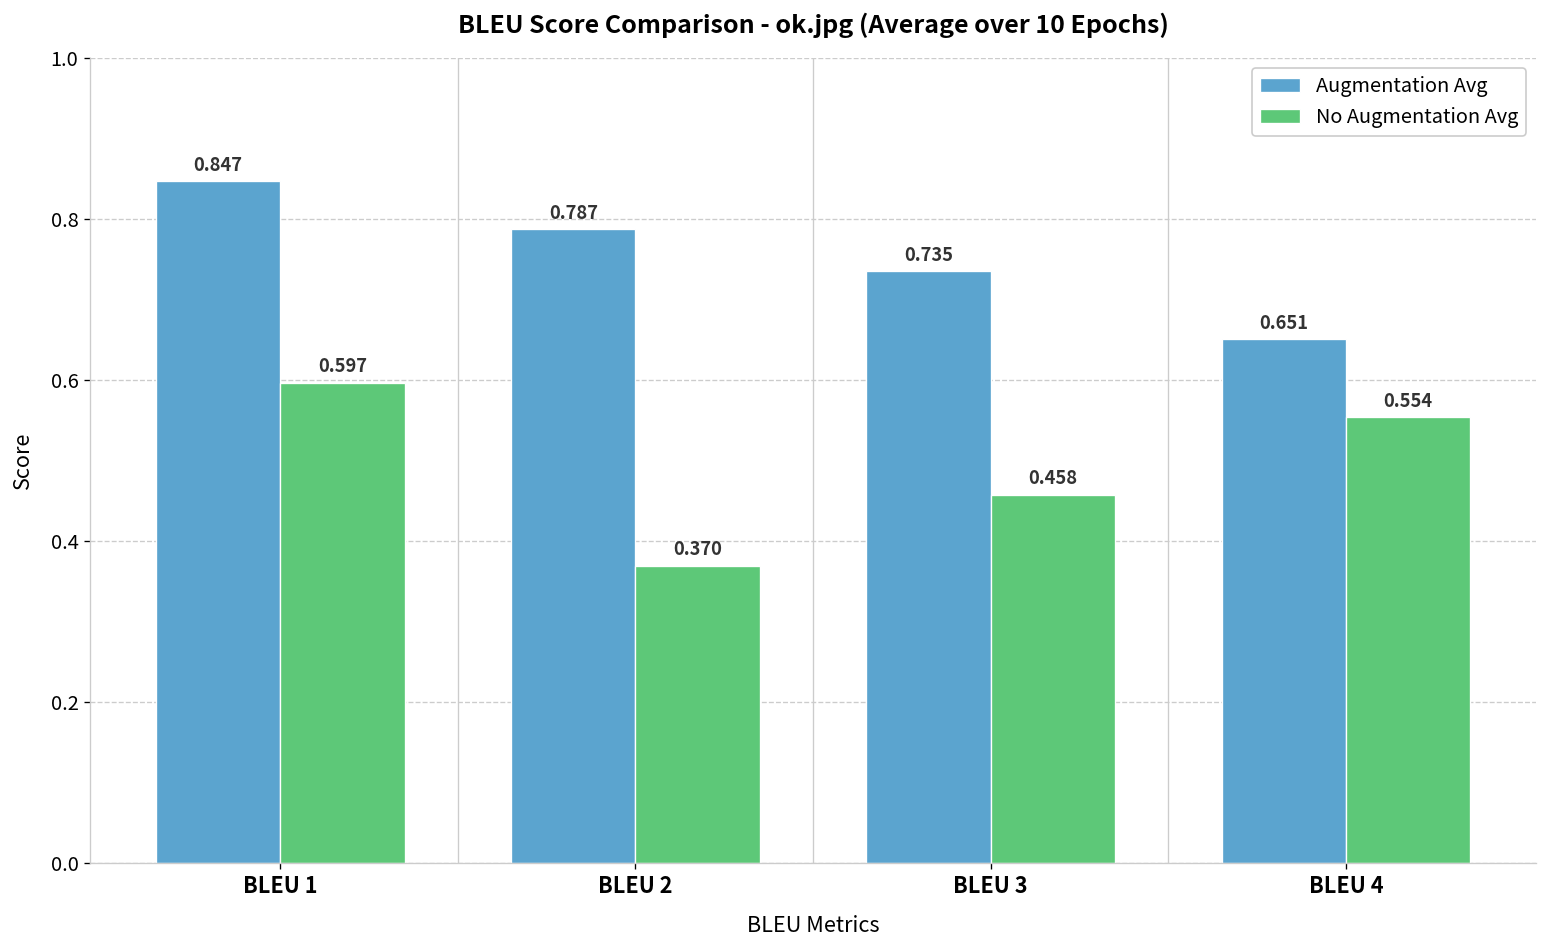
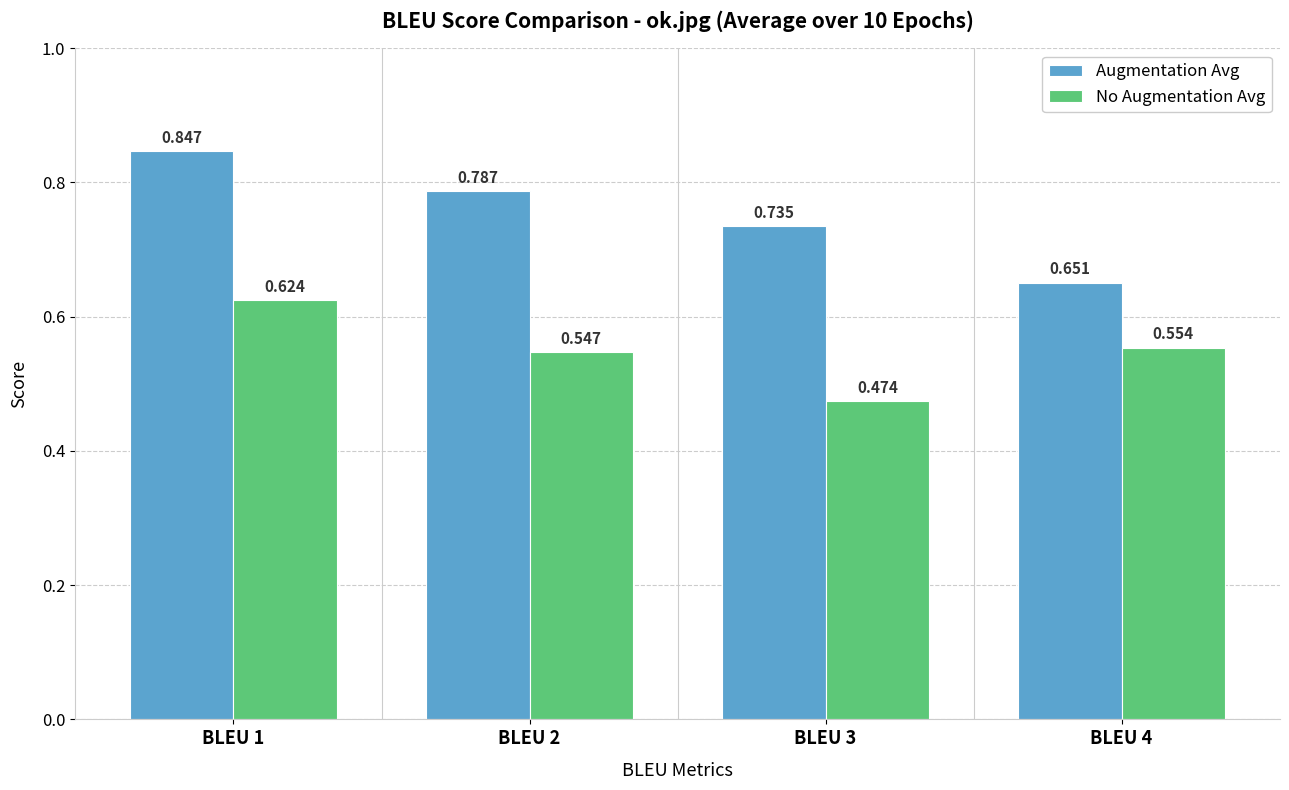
  {
    "Augmentation Avg": {
      "BLEU 1": 0.847,
      "BLEU 2": 0.787,
      "BLEU 3": 0.735,
      "BLEU 4": 0.651
    },
    "No Augmentation Avg": {
-     "BLEU 1": 0.597,
-     "BLEU 2": 0.370,
-     "BLEU 3": 0.458,
+     "BLEU 1": 0.624,
+     "BLEU 2": 0.547,
+     "BLEU 3": 0.474,
      "BLEU 4": 0.554
    }
  }
